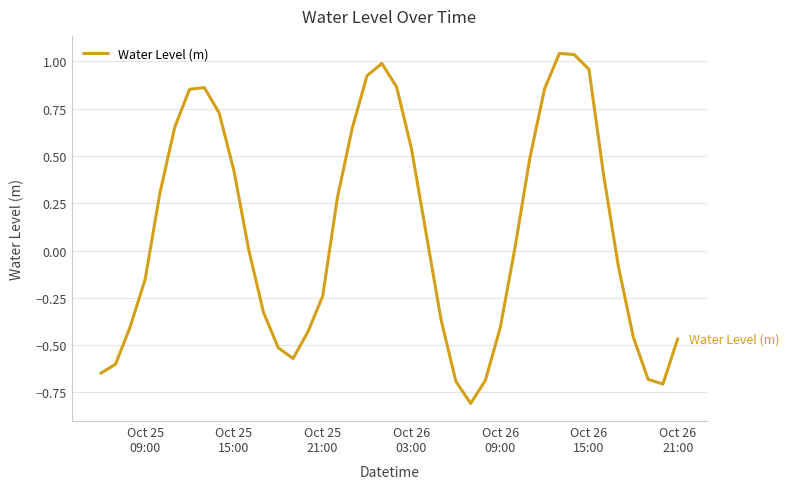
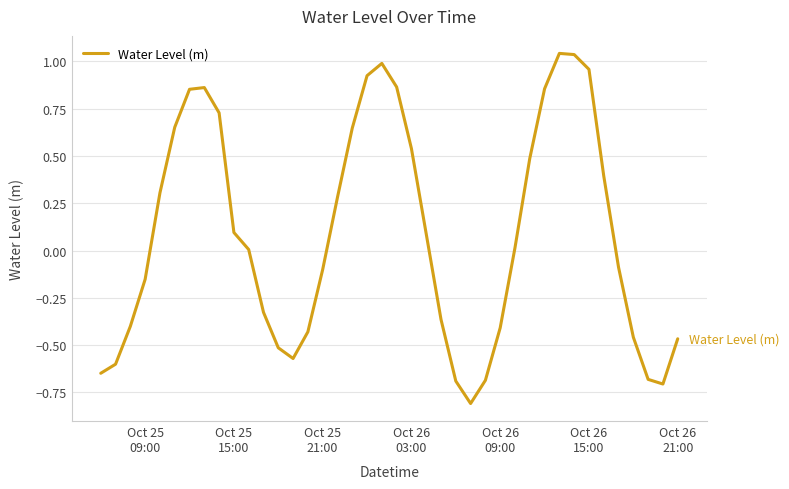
  {
    "Oct 25 09:00": -0.15,
-   "Oct 25 15:00": 0.42,
-   "Oct 25 21:00": -0.24,
+   "Oct 25 15:00": 0.10,
+   "Oct 25 21:00": -0.10,
    "Oct 26 03:00": 0.54,
    "Oct 26 09:00": -0.41,
    "Oct 26 15:00": 0.96,
    "Oct 26 21:00": -0.47
  }
